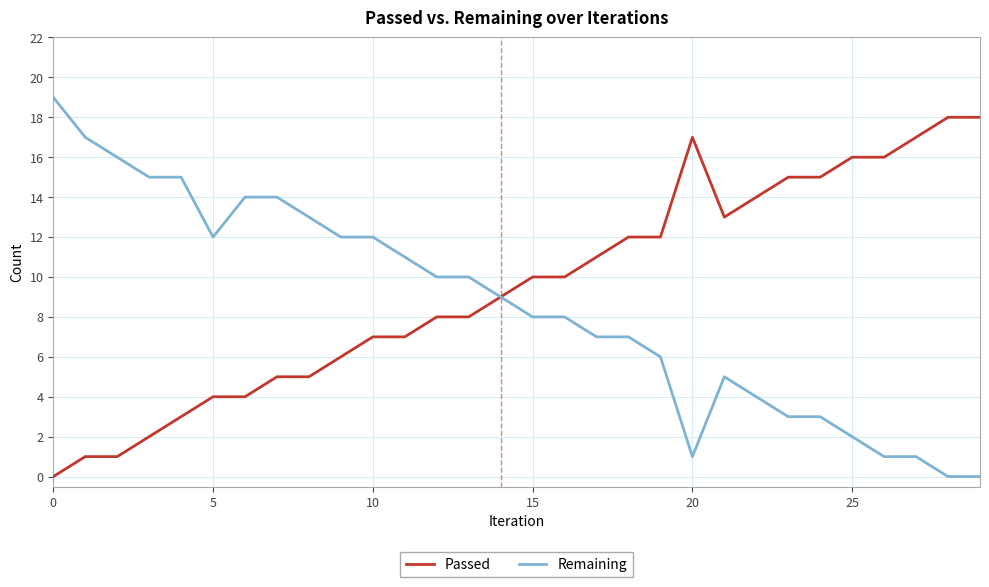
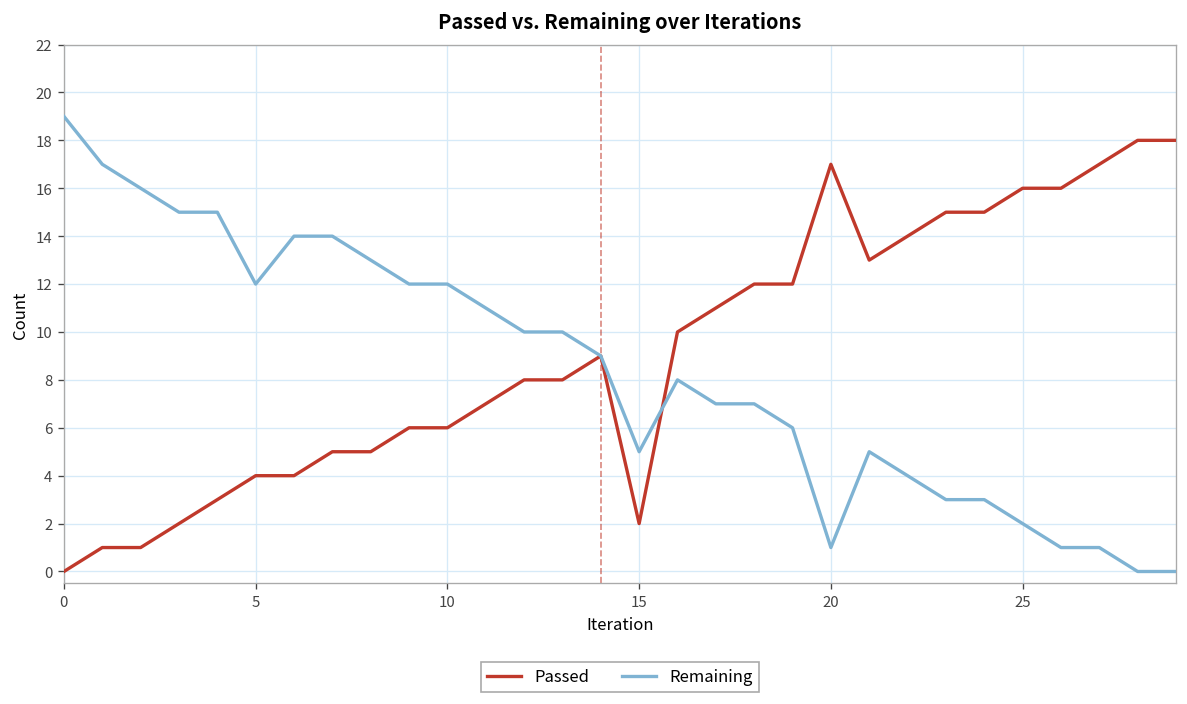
  {
    "Passed": {
      "0": 0,
      "5": 4,
-     "10": 7,
-     "15": 10,
+     "10": 6,
+     "15": 2,
      "20": 17,
      "25": 16
    },
    "Remaining": {
      "0": 19,
      "5": 12,
      "10": 12,
-     "15": 8,
+     "15": 5,
      "20": 1,
      "25": 2
    }
  }
